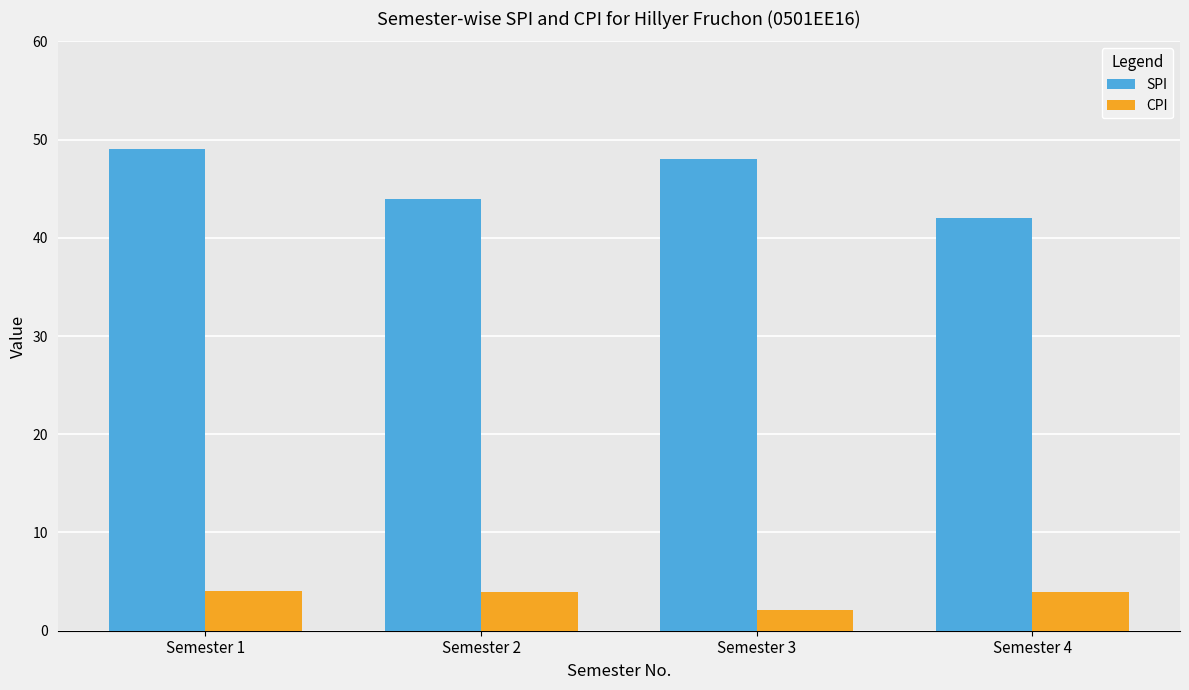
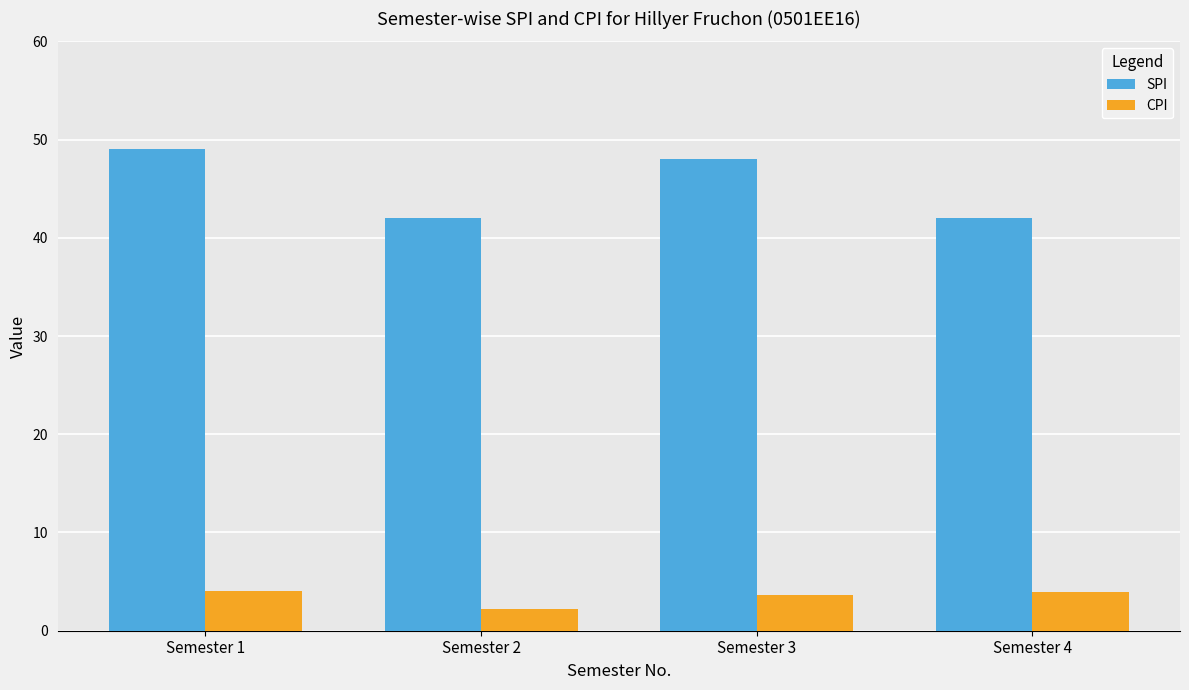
  {
    "SPI": {
      "Semester 1": 49,
-     "Semester 2": 44,
+     "Semester 2": 42,
      "Semester 3": 48,
      "Semester 4": 42
    },
    "CPI": {
      "Semester 1": 4,
-     "Semester 2": 4,
-     "Semester 3": 2,
+     "Semester 2": 2,
+     "Semester 3": 4,
      "Semester 4": 4
    }
  }
